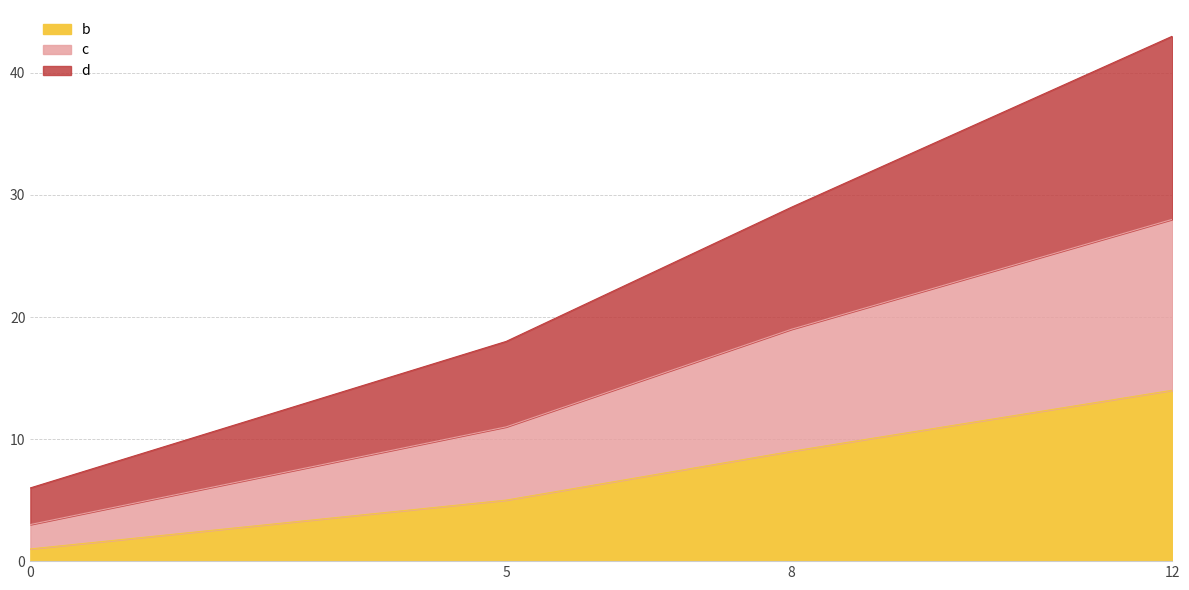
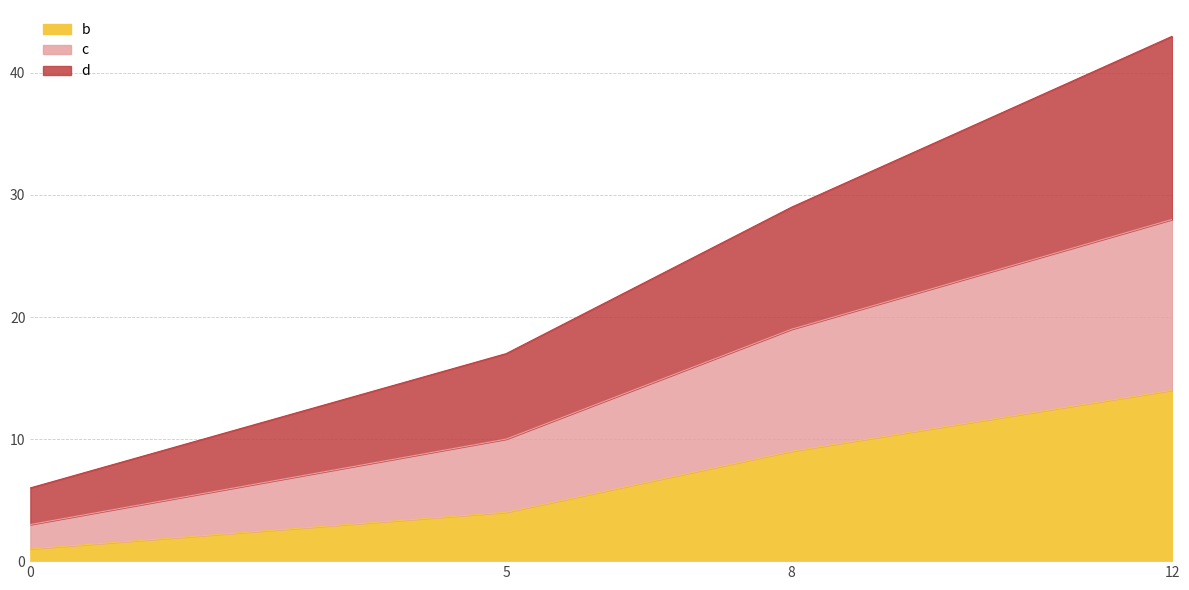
  {
    "b": {
      "0": 1,
-     "5": 5,
+     "5": 4,
      "8": 9,
      "12": 14
    },
    "c": {
      "0": 2,
      "5": 6,
      "8": 10,
      "12": 14
    },
    "d": {
      "0": 3,
      "5": 7,
      "8": 10,
      "12": 15
    }
  }
